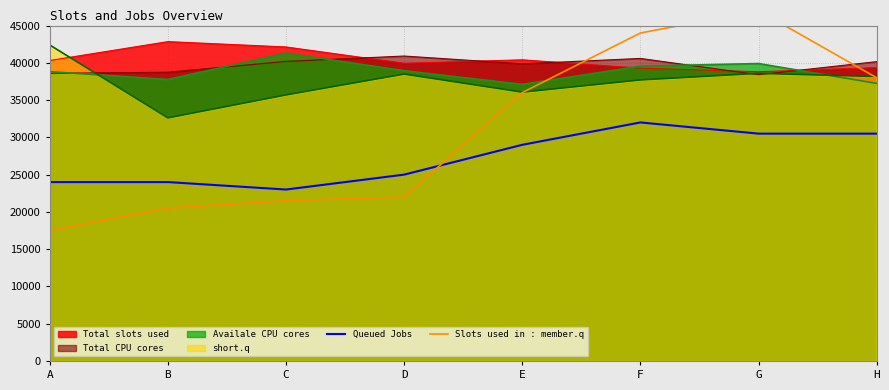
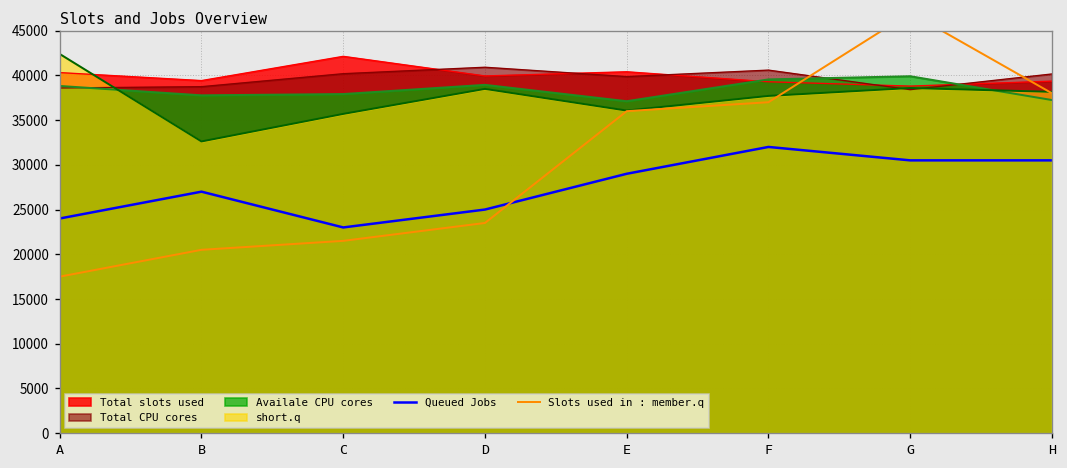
  {
    "Total slots used": {
      "A": 40000,
-     "B": 43000,
+     "B": 39000,
      "C": 42000,
      "D": 40000,
      "E": 40000,
      "H": 39000
    },
    "Total CPU cores": {
      "B": 39000,
      "C": 40000,
      "D": 41000,
      "E": 40000,
      "F": 41000,
      "H": 40000
    },
    "Availale CPU cores": {
      "B": 38000,
-     "C": 41000,
+     "C": 38000,
      "D": 39000,
      "E": 37000,
      "G": 40000,
      "H": 37000
    },
    "short.q": {
      "A": 42000,
      "B": 33000,
      "C": 36000,
      "D": 38000,
      "F": 38000
    },
    "Queued Jobs": {
      "A": 24000,
-     "B": 24000,
+     "B": 27000,
      "C": 23000,
      "D": 25000,
      "E": 29000,
      "F": 32000,
      "G": 31000,
      "H": 31000
    },
    "Slots used in : member.q": {
      "A": 18000,
      "B": 21000,
      "C": 22000,
-     "D": 22000,
-     "F": 44000
+     "D": 24000,
+     "F": 37000
    }
  }
